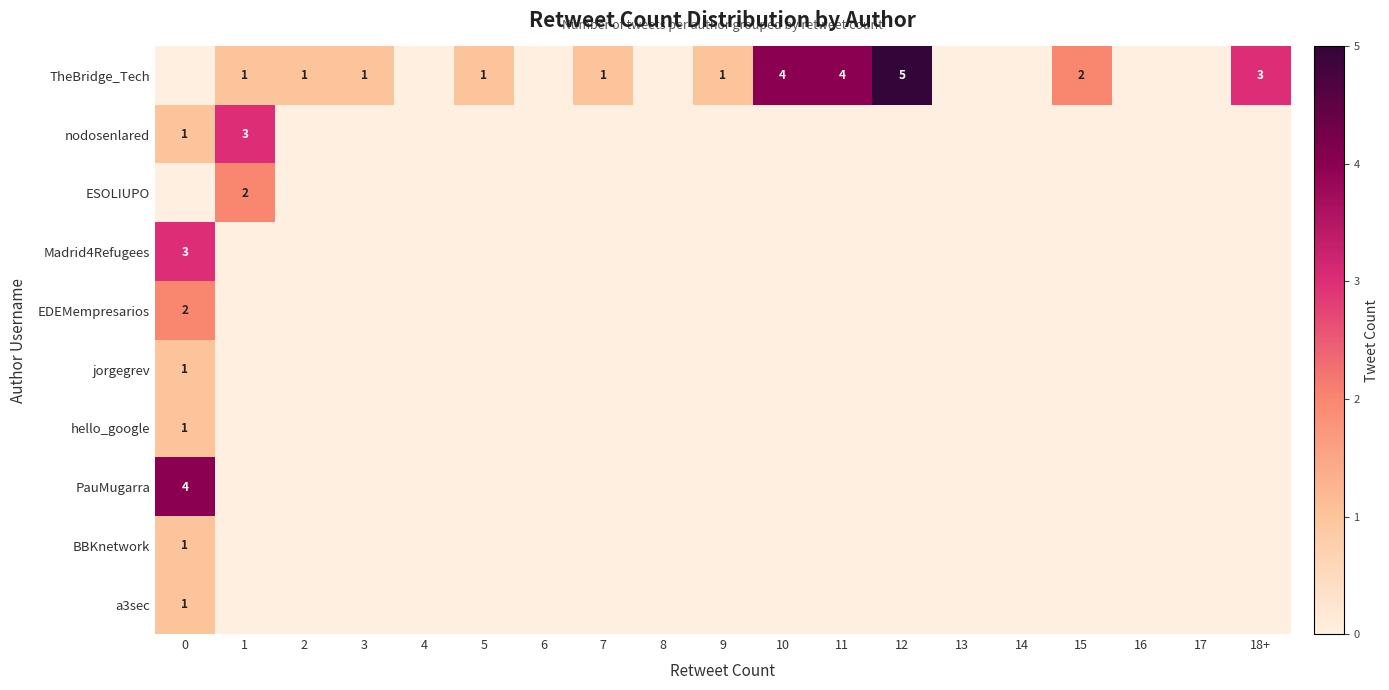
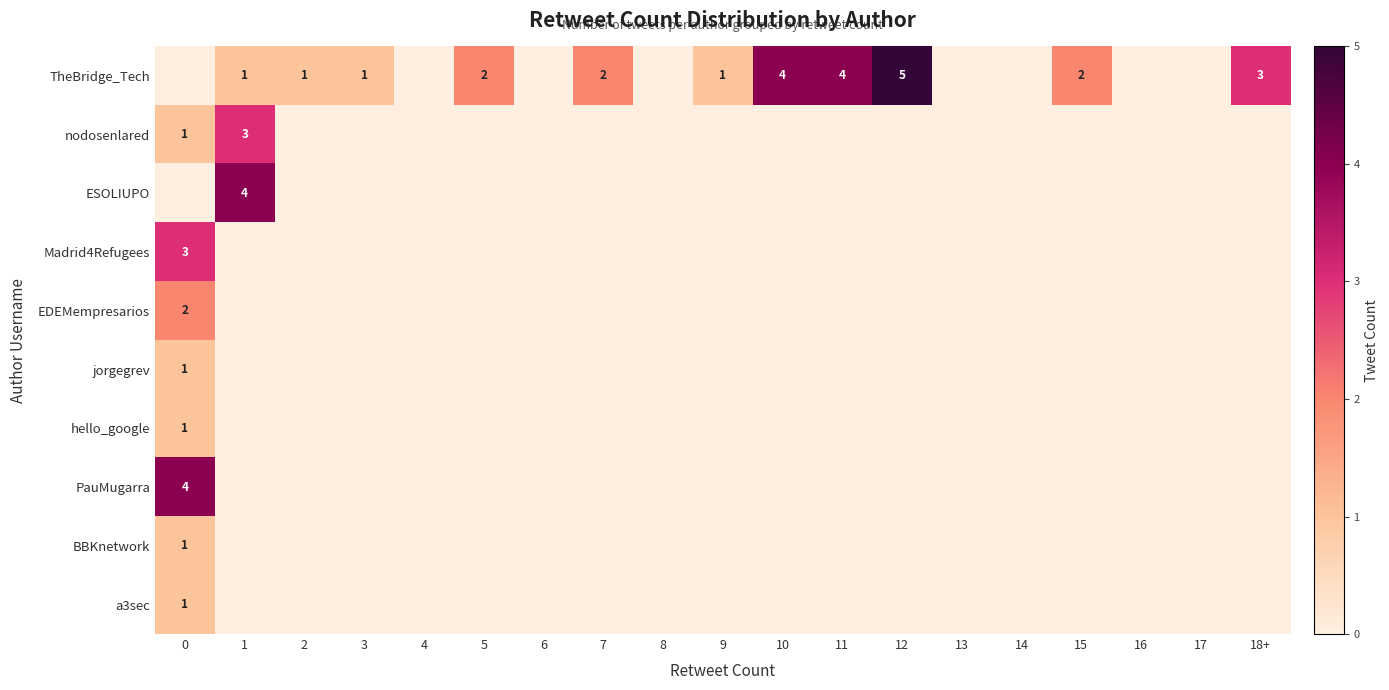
  {
    "TheBridge_Tech": {
      "1": 1,
      "2": 1,
      "3": 1,
-     "5": 1,
-     "7": 1,
+     "5": 2,
+     "7": 2,
      "9": 1,
      "10": 4,
      "11": 4,
      "12": 5,
      "15": 2,
      "18+": 3
    },
    "nodosenlared": {
      "0": 1,
      "1": 3
    },
    "ESOLIUPO": {
-     "1": 2
+     "1": 4
    },
    "Madrid4Refugees": {
      "0": 3
    },
    "EDEMempresarios": {
      "0": 2
    },
    "jorgegrev": {
      "0": 1
    },
    "hello_google": {
      "0": 1
    },
    "PauMugarra": {
      "0": 4
    },
    "BBKnetwork": {
      "0": 1
    },
    "a3sec": {
      "0": 1
    }
  }
